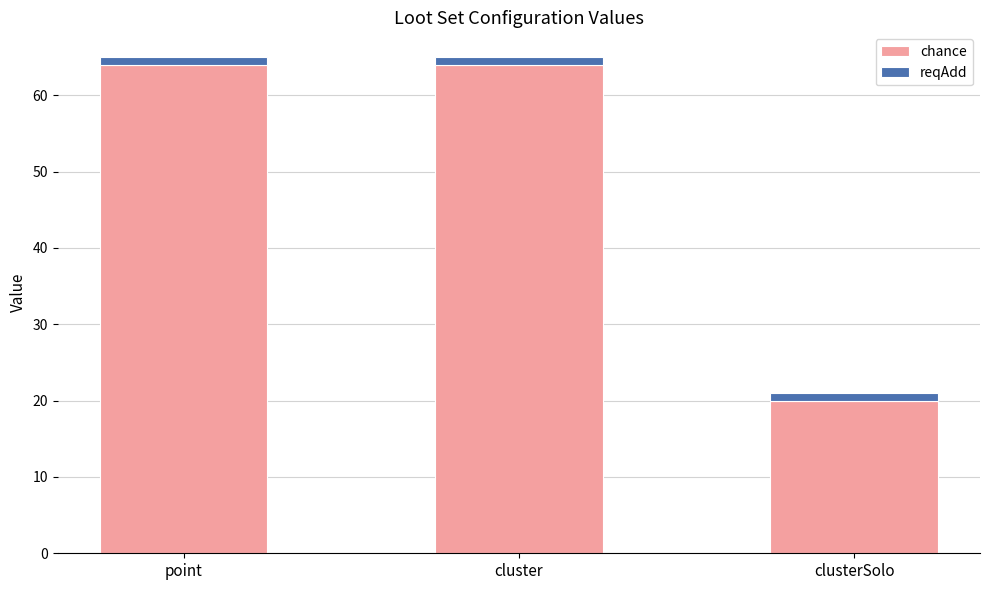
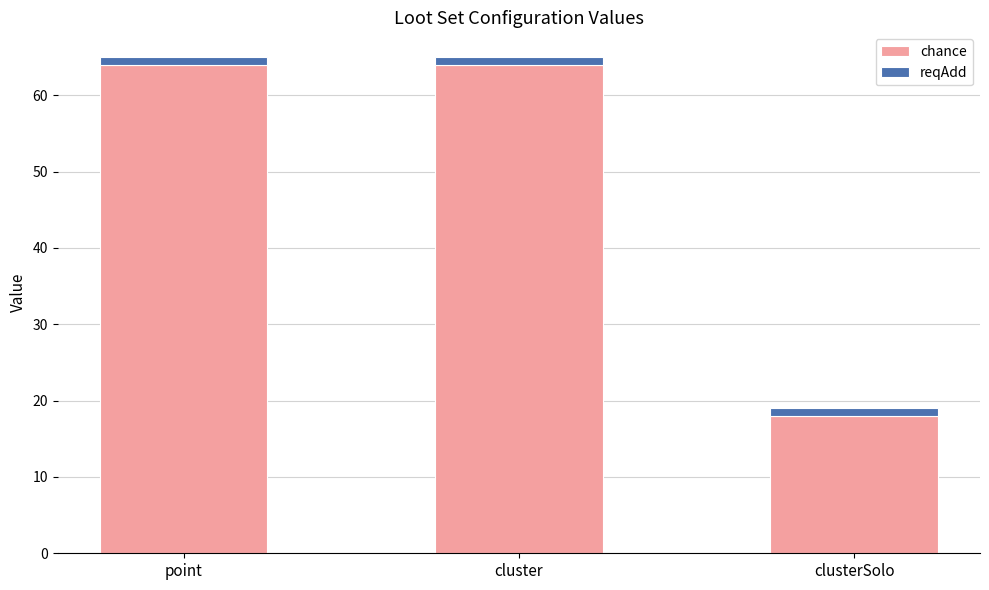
  {
    "chance": {
      "point": 64,
      "cluster": 64,
-     "clusterSolo": 20
+     "clusterSolo": 18
    },
    "reqAdd": {
      "point": 1,
      "cluster": 1,
      "clusterSolo": 1
    }
  }
